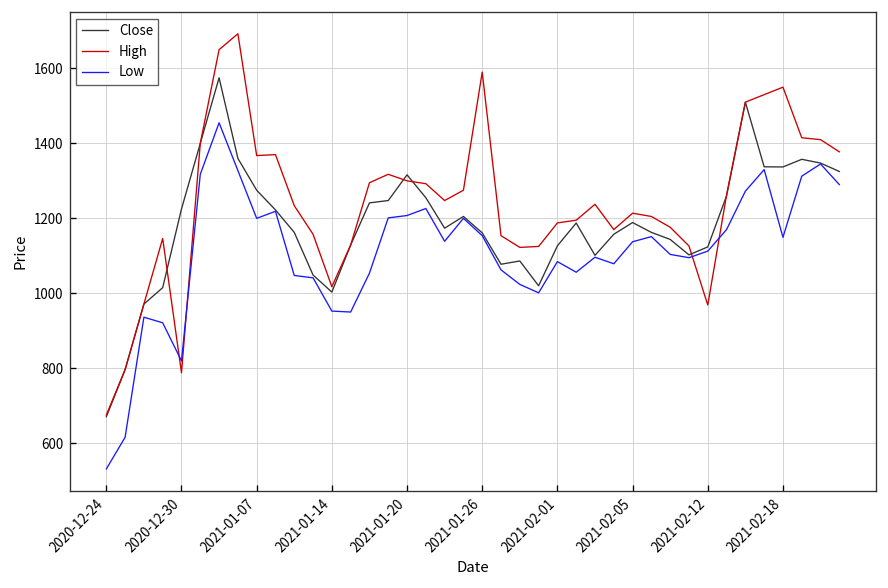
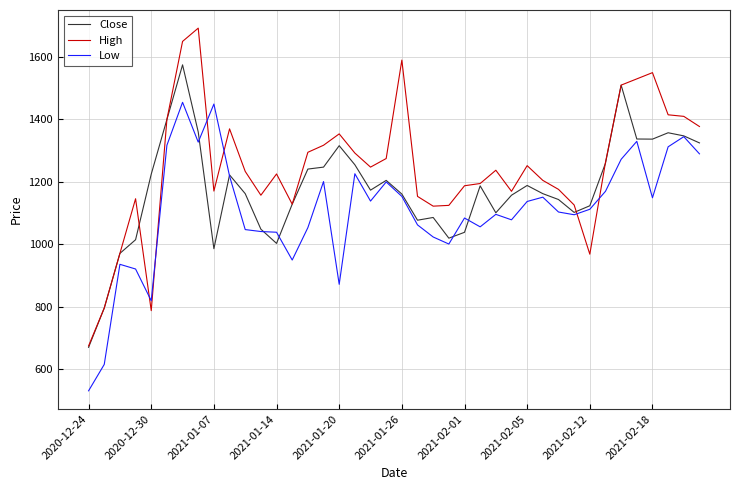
  {
    "Close": {
      "2020-12-30": 1230,
-     "2021-01-07": 1280,
+     "2021-01-07": 990,
      "2021-01-14": 1000,
      "2021-01-20": 1320,
-     "2021-02-01": 1130,
+     "2021-02-01": 1040,
      "2021-02-05": 1190,
      "2021-02-12": 1120,
      "2021-02-18": 1340
    },
    "High": {
      "2020-12-30": 790,
-     "2021-01-07": 1370,
-     "2021-01-14": 1020,
-     "2021-01-20": 1300,
+     "2021-01-07": 1170,
+     "2021-01-14": 1230,
+     "2021-01-20": 1350,
      "2021-01-26": 1590,
      "2021-02-01": 1190,
-     "2021-02-05": 1210,
+     "2021-02-05": 1250,
      "2021-02-12": 970,
      "2021-02-18": 1550
    },
    "Low": {
      "2020-12-24": 530,
      "2020-12-30": 820,
-     "2021-01-07": 1200,
-     "2021-01-14": 950,
-     "2021-01-20": 1210,
+     "2021-01-07": 1450,
+     "2021-01-14": 1040,
+     "2021-01-20": 870,
      "2021-02-01": 1080,
      "2021-02-05": 1140,
      "2021-02-12": 1110,
      "2021-02-18": 1150
    }
  }
